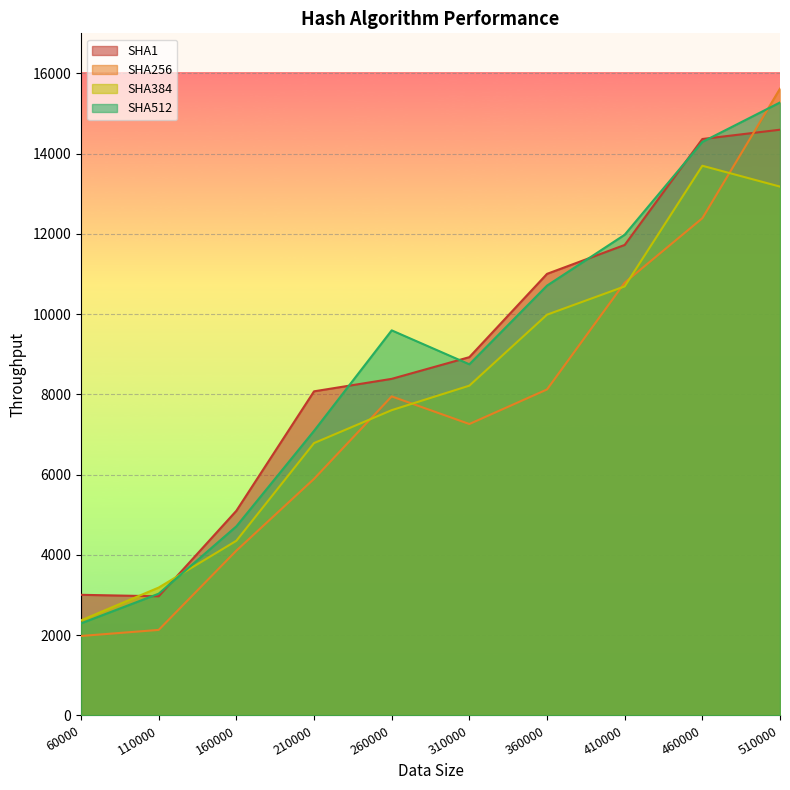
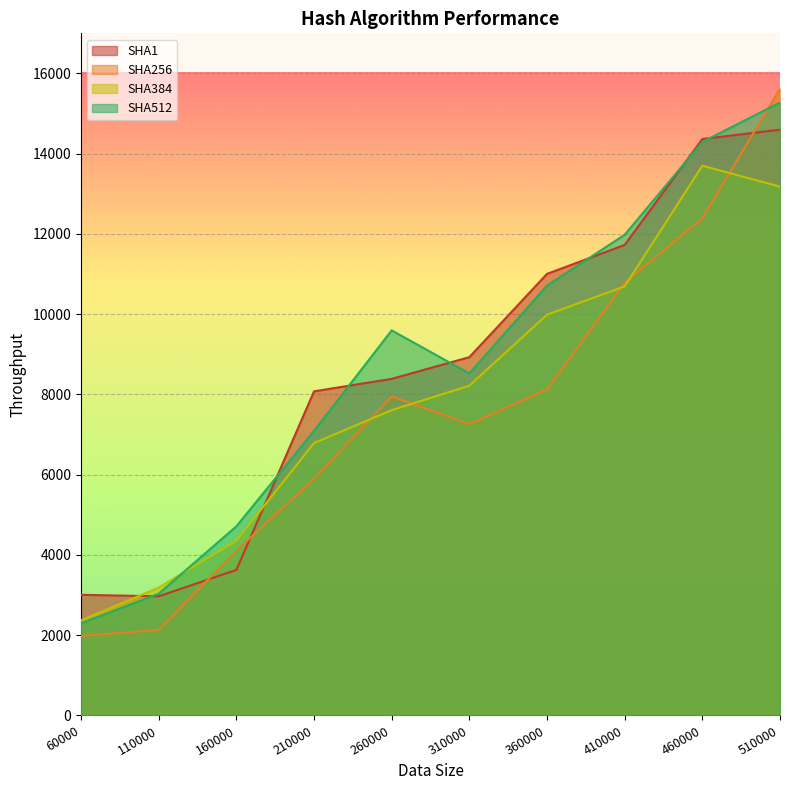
  {
    "SHA1": {
      "60000": 3000,
      "110000": 3000,
-     "160000": 5100,
+     "160000": 3600,
      "210000": 8100,
      "260000": 8400,
      "310000": 8900,
      "360000": 11000,
      "410000": 11700,
      "460000": 14400,
      "510000": 14600
    },
    "SHA256": {
      "60000": 2000,
      "110000": 2100,
      "160000": 4100,
      "210000": 5900,
      "260000": 8000,
      "310000": 7300,
      "360000": 8100,
      "410000": 10800,
      "460000": 12400,
      "510000": 15600
    },
    "SHA384": {
      "60000": 2400,
      "110000": 3200,
      "160000": 4400,
      "210000": 6800,
      "260000": 7600,
      "310000": 8200,
      "360000": 10000,
      "410000": 10700,
      "460000": 13700,
      "510000": 13200
    },
    "SHA512": {
      "60000": 2300,
      "110000": 3000,
      "160000": 4700,
      "210000": 7100,
      "260000": 9600,
-     "310000": 8800,
+     "310000": 8500,
      "360000": 10700,
      "410000": 12000,
      "460000": 14300,
      "510000": 15300
    }
  }
